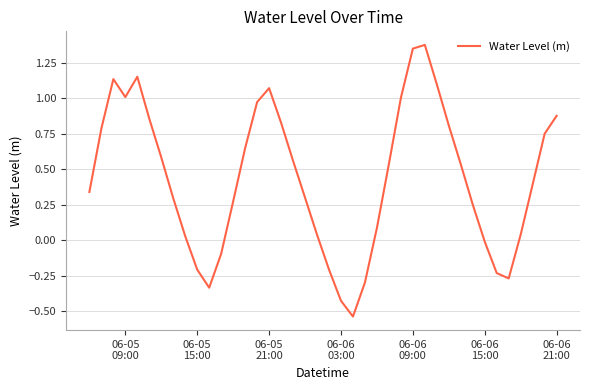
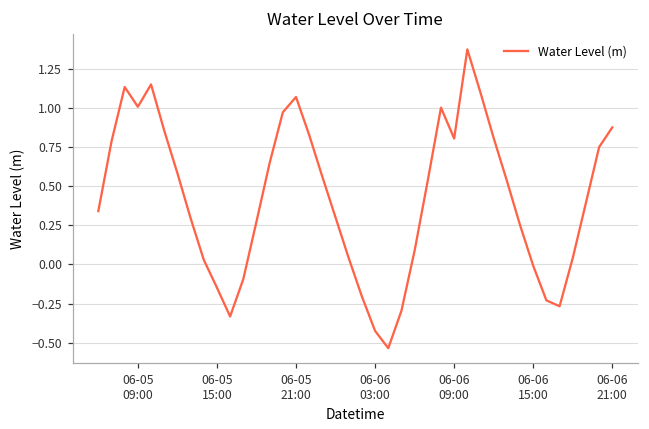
  {
    "06-05 09:00": 1.01,
-   "06-05 15:00": -0.21,
+   "06-05 15:00": -0.15,
    "06-05 21:00": 1.07,
    "06-06 03:00": -0.43,
-   "06-06 09:00": 1.35,
+   "06-06 09:00": 0.81,
    "06-06 15:00": -0.01,
    "06-06 21:00": 0.88
  }
